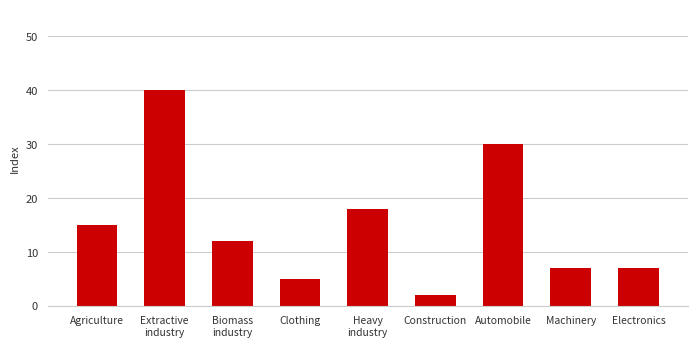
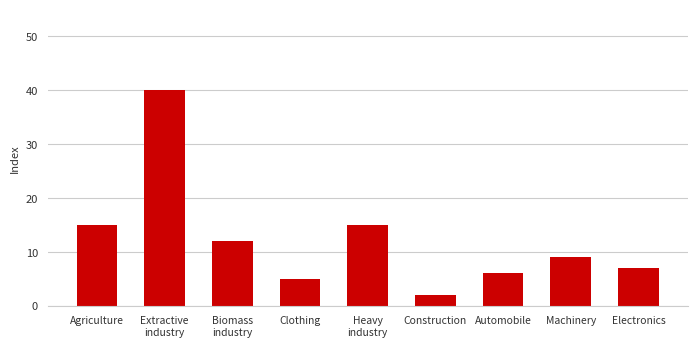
  {
    "Agriculture": 15,
    "Extractive industry": 40,
    "Biomass industry": 12,
    "Clothing": 5,
-   "Heavy industry": 18,
+   "Heavy industry": 15,
    "Construction": 2,
-   "Automobile": 30,
-   "Machinery": 7,
+   "Automobile": 6,
+   "Machinery": 9,
    "Electronics": 7
  }
